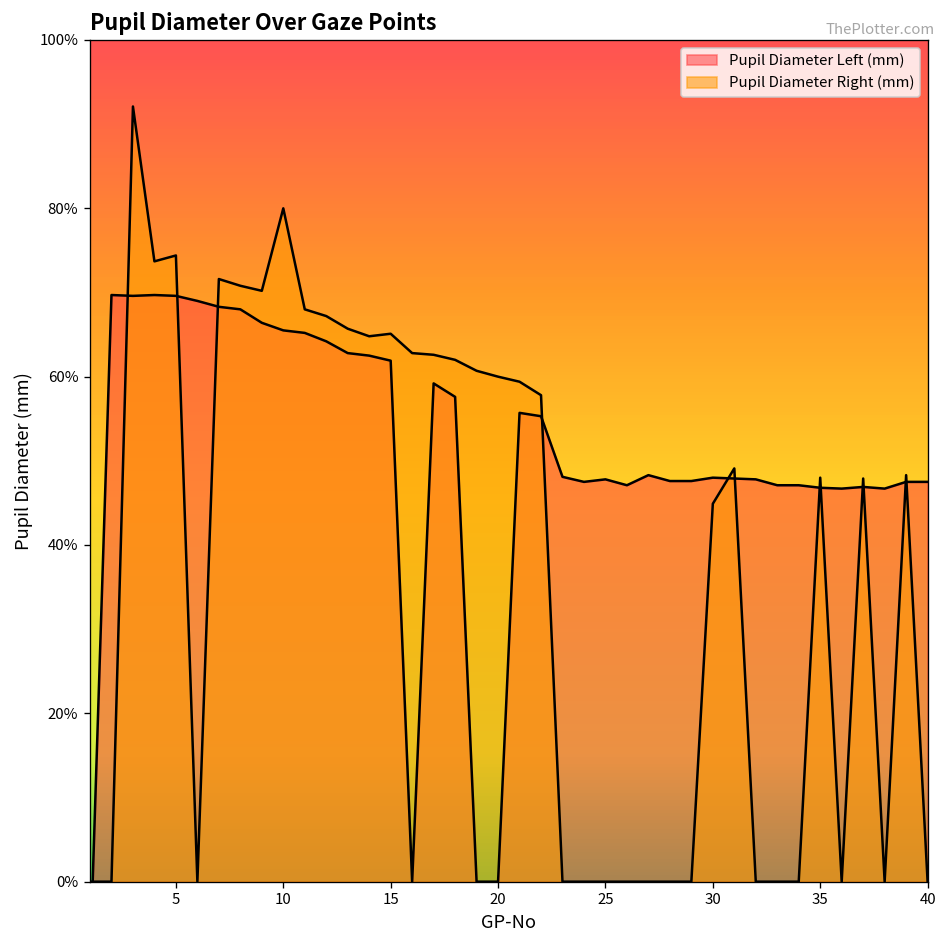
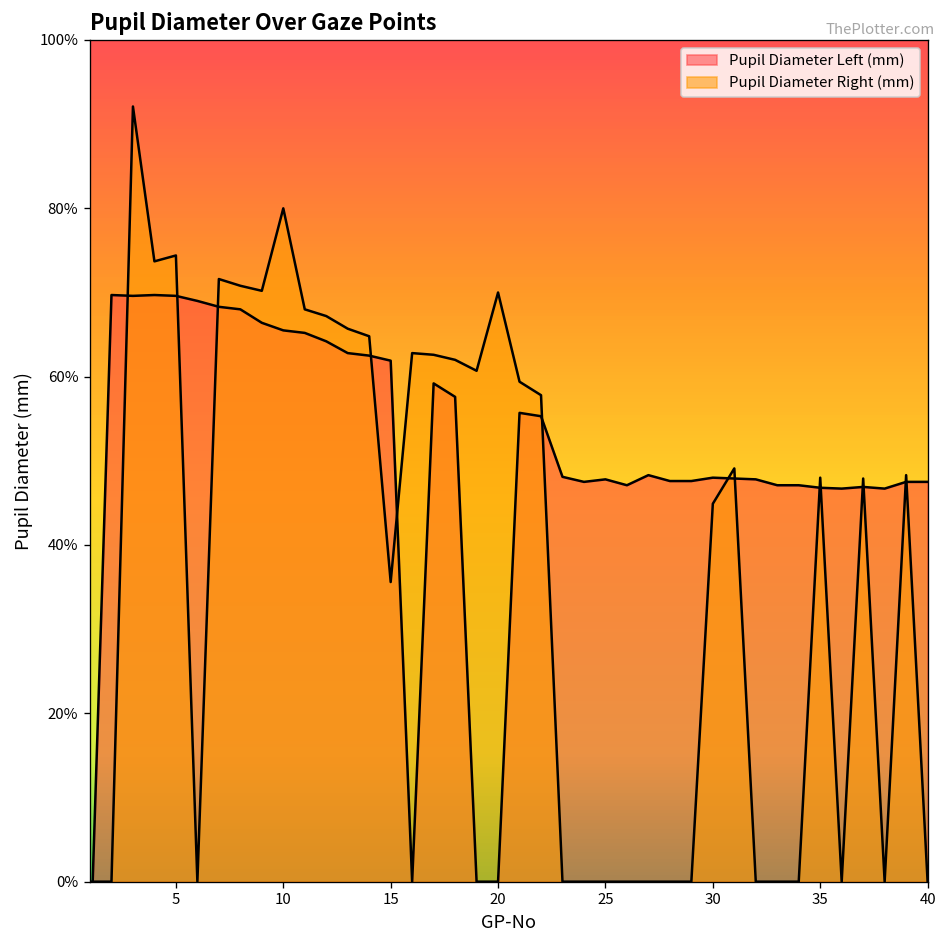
  {
    "Pupil Diameter Right (mm)": {
      "5": "74%",
      "10": "80%",
-     "15": "65%",
-     "20": "60%",
+     "15": "36%",
+     "20": "70%",
      "25": "0%",
      "30": "45%",
      "35": "48%",
      "40": "0%"
    }
  }
